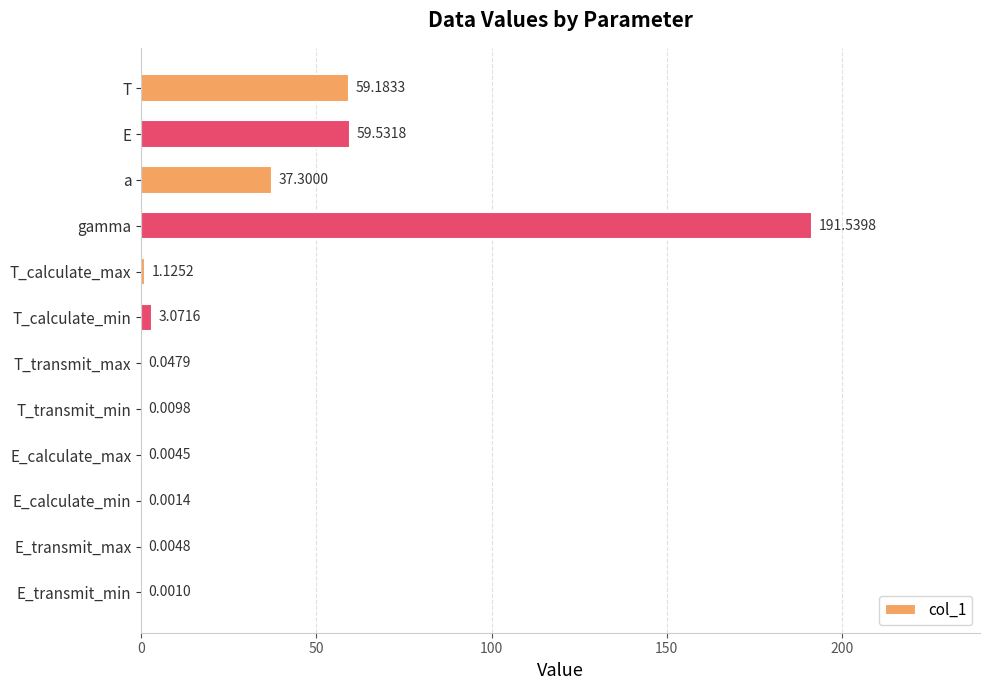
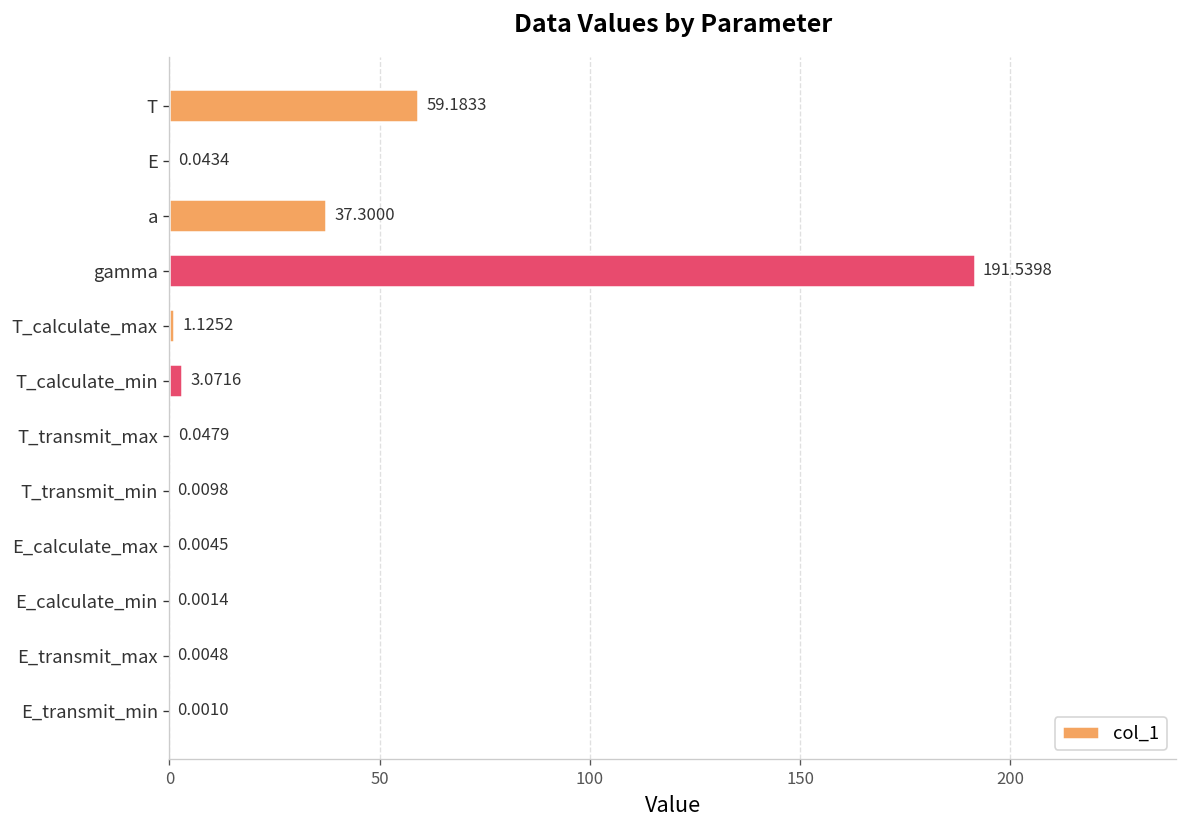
  {
    "T": 59.1833,
-   "E": 59.5318,
+   "E": 0.0434,
    "a": 37.3000,
    "gamma": 191.5398,
    "T_calculate_max": 1.1252,
    "T_calculate_min": 3.0716,
    "T_transmit_max": 0.0479,
    "T_transmit_min": 0.0098,
    "E_calculate_max": 0.0045,
    "E_calculate_min": 0.0014,
    "E_transmit_max": 0.0048,
    "E_transmit_min": 0.0010
  }
